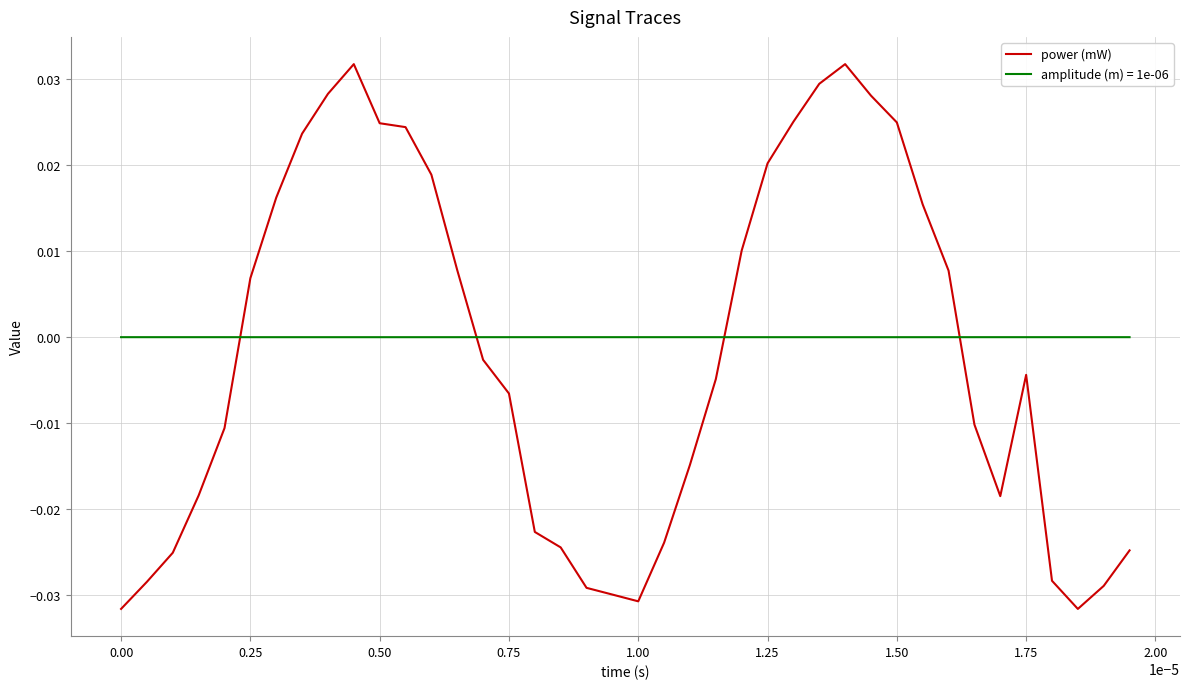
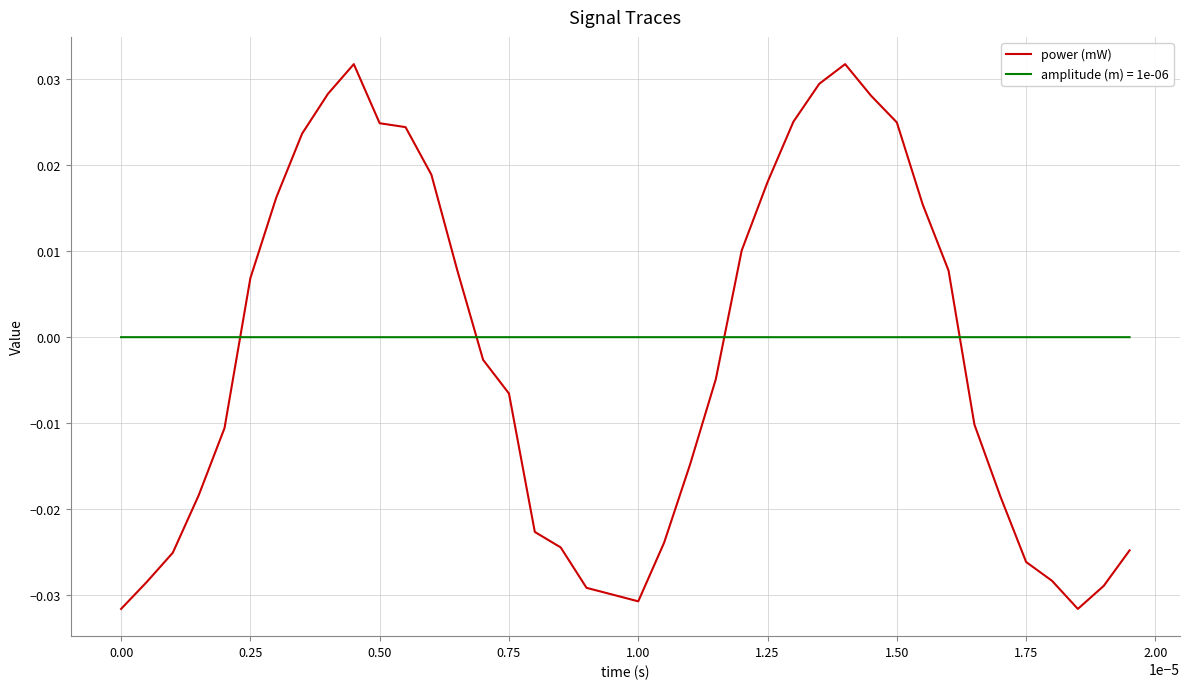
  {
    "power (mW)": {
      "0.00": -0.032,
      "0.25": 0.007,
      "0.50": 0.025,
      "0.75": -0.007,
      "1.00": -0.031,
-     "1.25": 0.020,
+     "1.25": 0.018,
      "1.50": 0.025,
-     "1.75": -0.004
+     "1.75": -0.026
    },
    "amplitude (m) = 1e-06": {
      "0.00": 0.000,
      "0.25": 0.000,
      "0.50": 0.000,
      "0.75": 0.000,
      "1.00": 0.000,
      "1.25": 0.000,
      "1.50": 0.000,
      "1.75": 0.000
    }
  }
